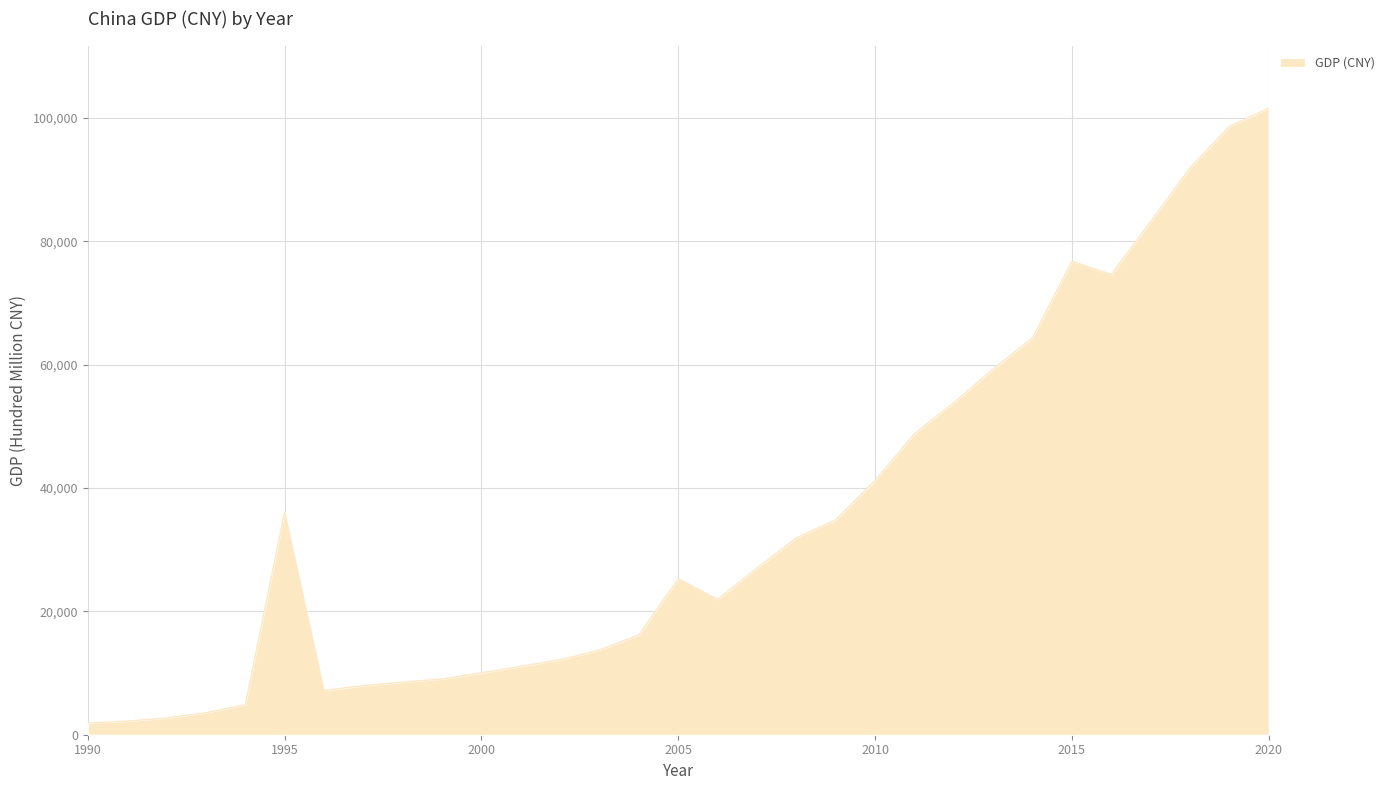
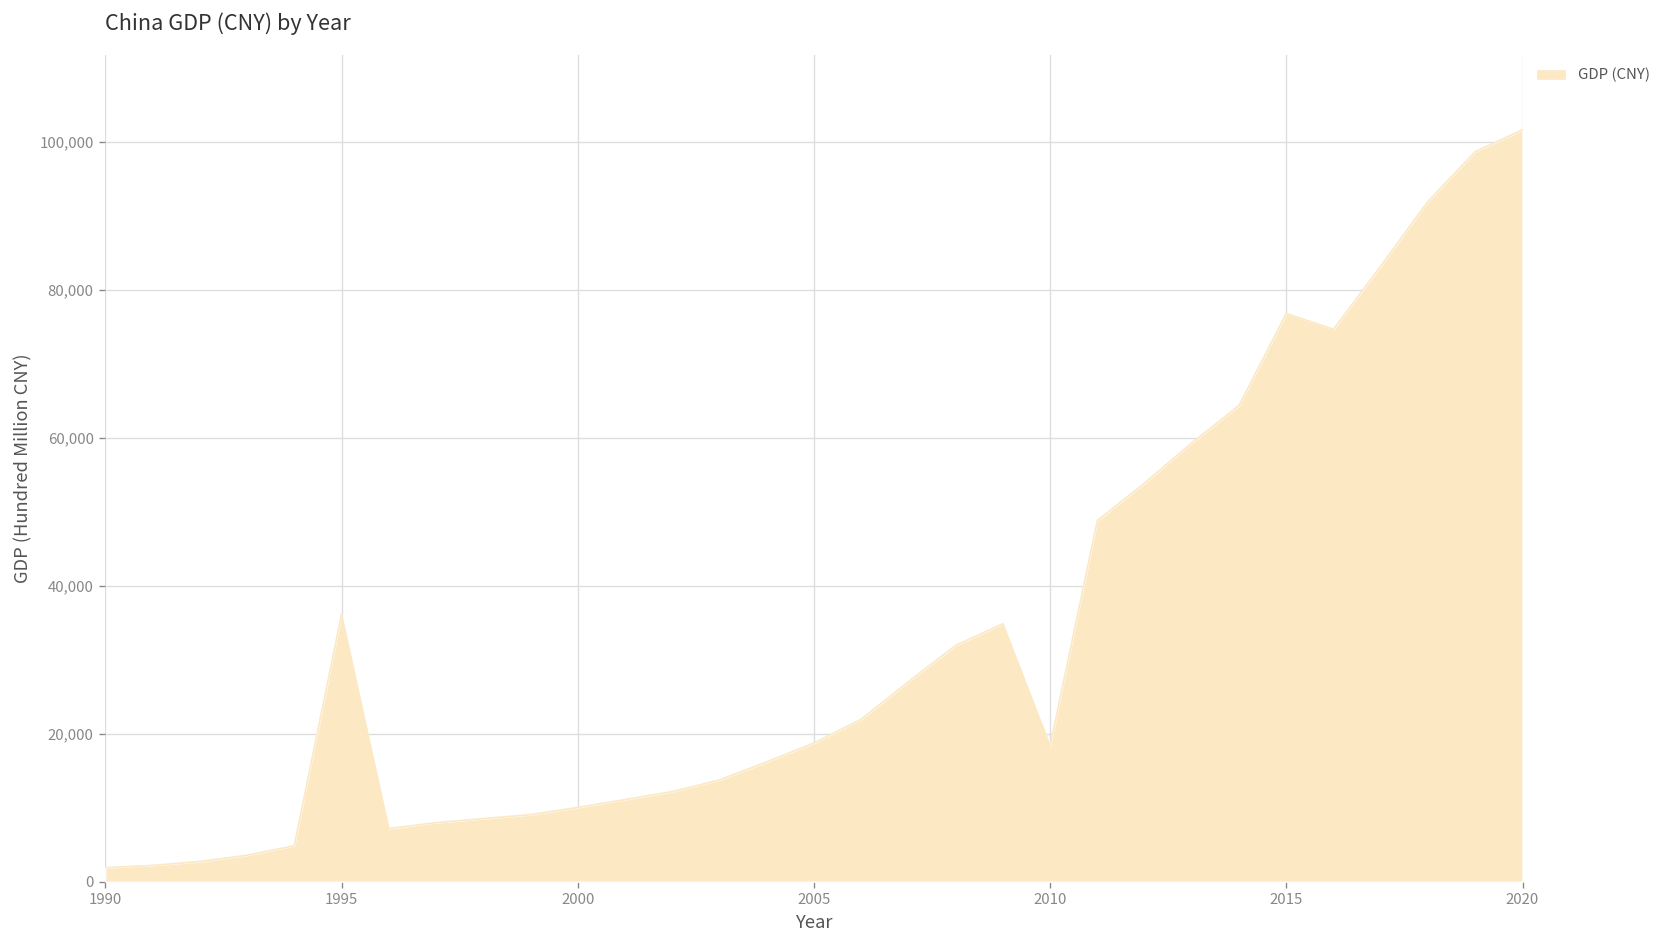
  {
    "1990": "2,000",
    "1995": "36,000",
    "2000": "10,000",
-   "2005": "25,000",
-   "2010": "41,000",
+   "2005": "19,000",
+   "2010": "18,000",
    "2015": "77,000",
    "2020": "102,000"
  }
